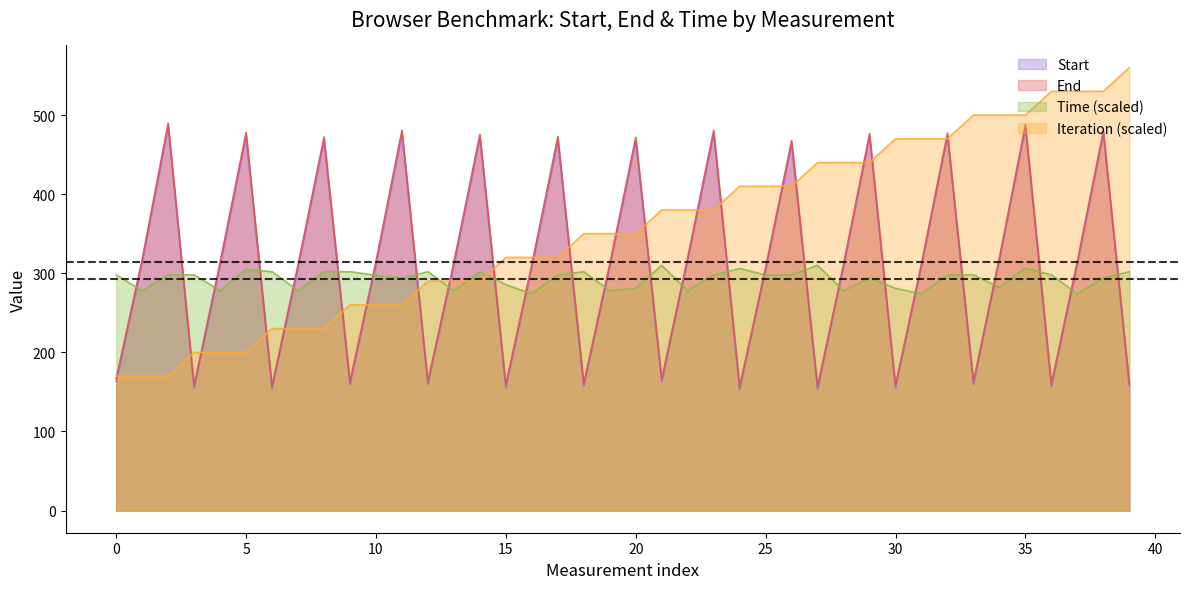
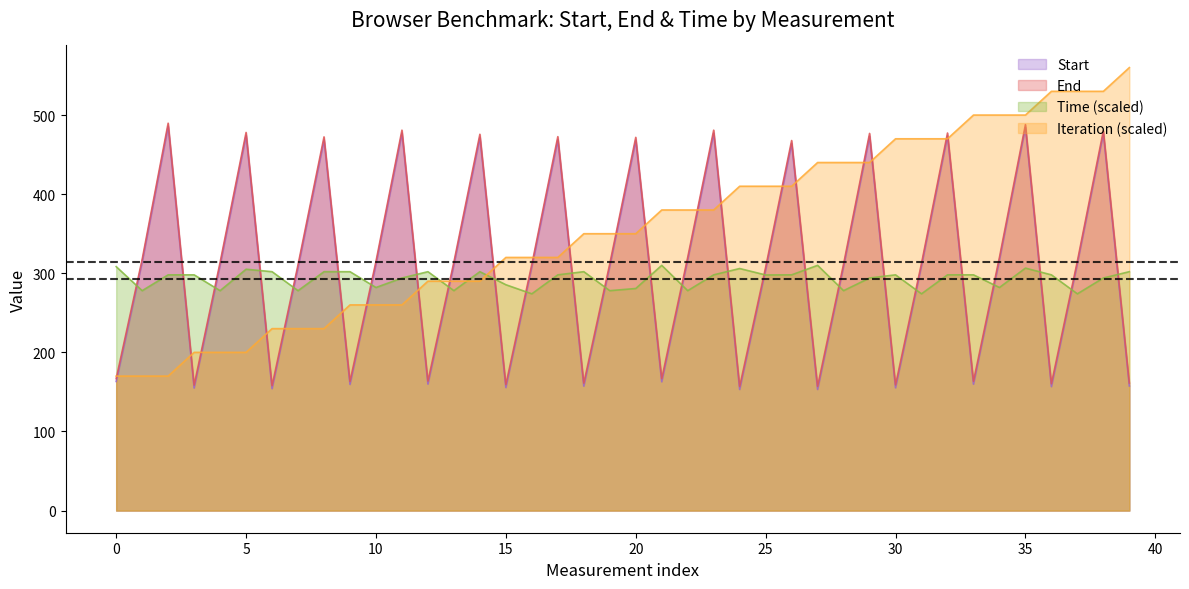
  {
    "Start": {
      "0": 160,
      "5": 470,
      "10": 310,
      "15": 160,
      "20": 470,
      "30": 160,
      "35": 480
    },
    "Time (scaled)": {
-     "0": 300,
+     "0": 310,
      "5": 310,
-     "10": 300,
+     "10": 280,
      "15": 290,
      "20": 280,
      "25": 300,
-     "30": 280,
+     "30": 300,
      "35": 310
    }
  }
